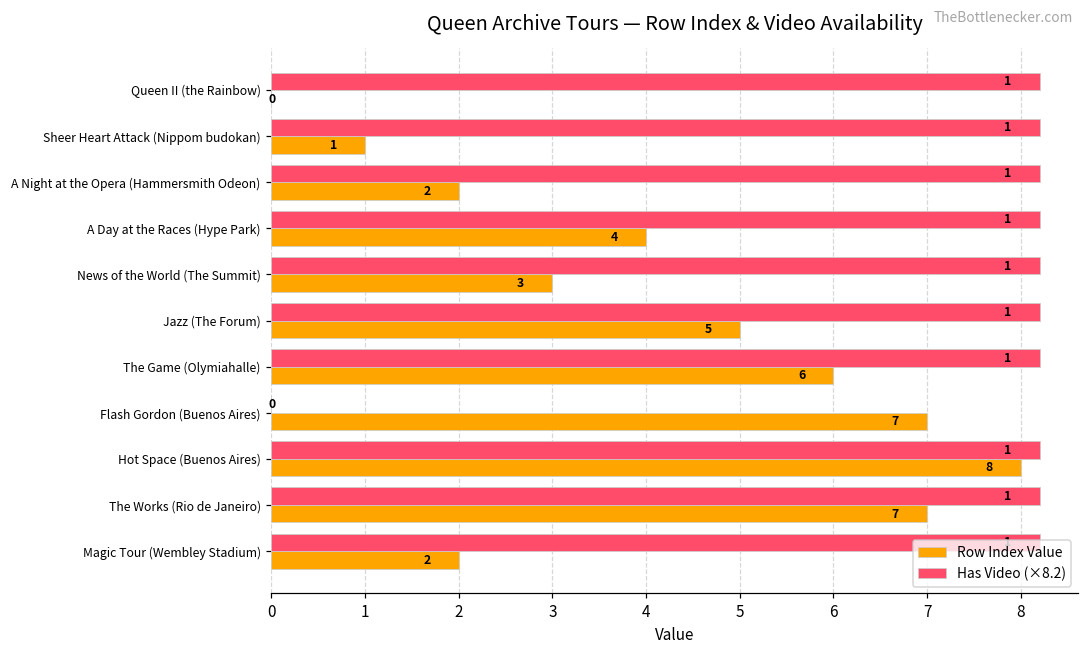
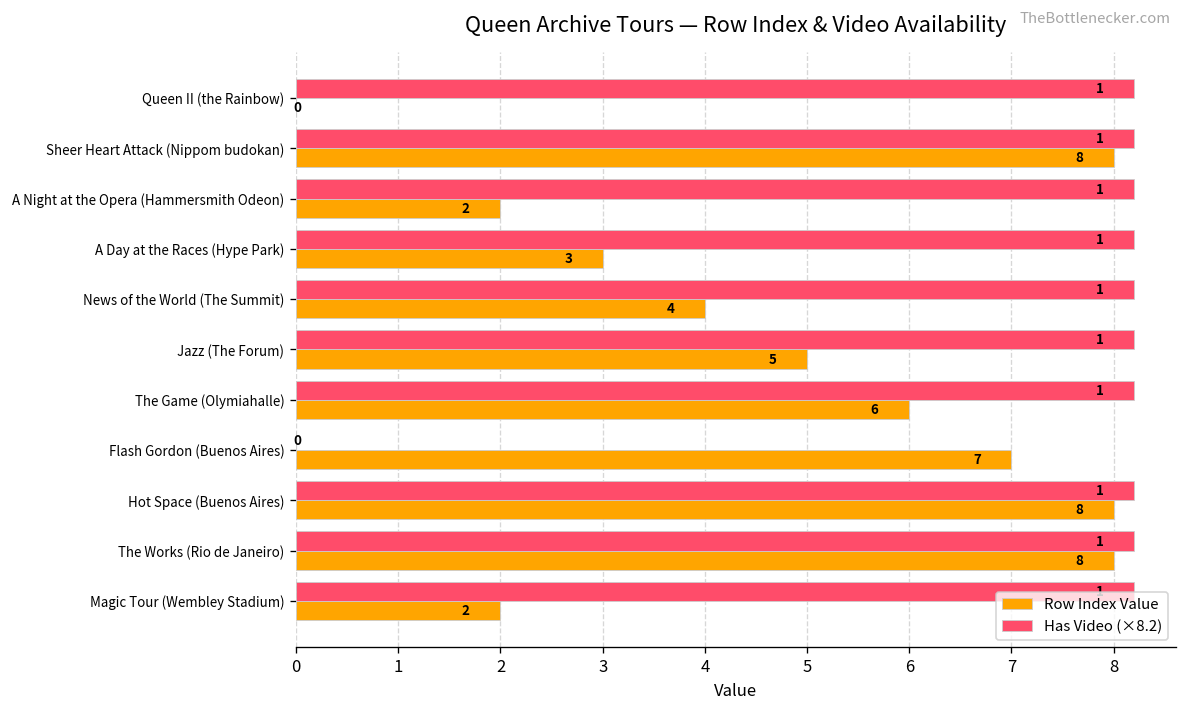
  {
    "Row Index Value": {
      "Queen II (the Rainbow)": 0,
-     "Sheer Heart Attack (Nippom budokan)": 1,
+     "Sheer Heart Attack (Nippom budokan)": 8,
      "A Night at the Opera (Hammersmith Odeon)": 2,
-     "A Day at the Races (Hype Park)": 4,
-     "News of the World (The Summit)": 3,
+     "A Day at the Races (Hype Park)": 3,
+     "News of the World (The Summit)": 4,
      "Jazz (The Forum)": 5,
      "The Game (Olymiahalle)": 6,
      "Flash Gordon (Buenos Aires)": 7,
      "Hot Space (Buenos Aires)": 8,
-     "The Works (Rio de Janeiro)": 7,
+     "The Works (Rio de Janeiro)": 8,
      "Magic Tour (Wembley Stadium)": 2
    },
    "Has Video (×8.2)": {
      "Flash Gordon (Buenos Aires)": 0
    }
  }
